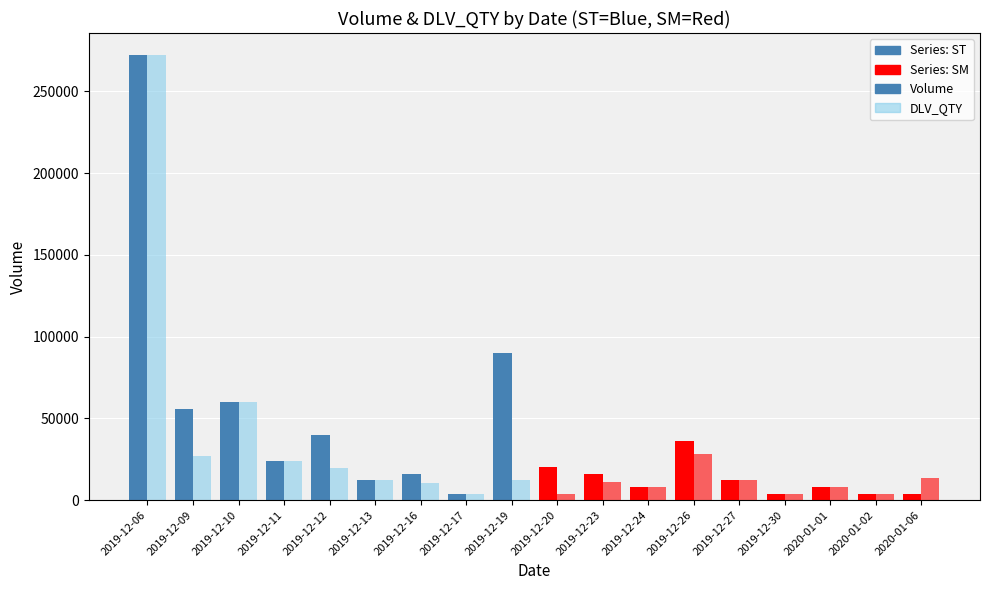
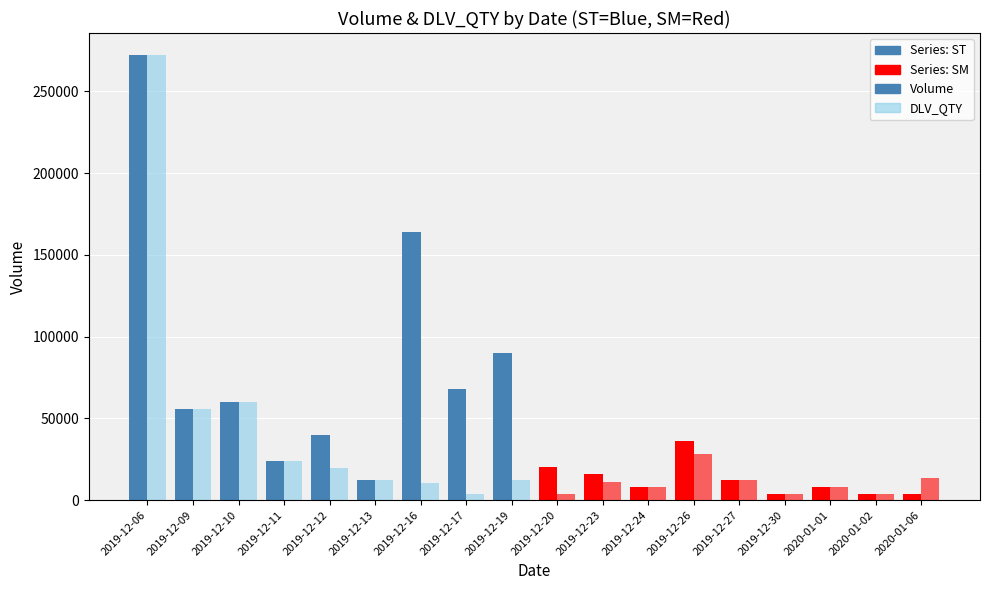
  {
    "Volume": {
      "2019-12-06": 272000,
      "2019-12-09": 56000,
      "2019-12-10": 60000,
      "2019-12-11": 24000,
      "2019-12-12": 40000,
      "2019-12-13": 12000,
-     "2019-12-16": 16000,
-     "2019-12-17": 4000,
+     "2019-12-16": 164000,
+     "2019-12-17": 68000,
      "2019-12-19": 90000,
      "2019-12-20": 20000,
      "2019-12-23": 16000,
      "2019-12-24": 8000,
      "2019-12-26": 36000,
      "2019-12-27": 12000,
      "2019-12-30": 4000,
      "2020-01-01": 8000,
      "2020-01-02": 4000,
      "2020-01-06": 4000
    },
    "DLV_QTY": {
      "2019-12-06": 272000,
-     "2019-12-09": 27000,
+     "2019-12-09": 56000,
      "2019-12-10": 60000,
      "2019-12-11": 24000,
      "2019-12-12": 20000,
      "2019-12-13": 12000,
      "2019-12-16": 10000,
      "2019-12-17": 4000,
      "2019-12-19": 12000,
      "2019-12-20": 4000,
      "2019-12-23": 11000,
      "2019-12-24": 8000,
      "2019-12-26": 28000,
      "2019-12-27": 12000,
      "2019-12-30": 4000,
      "2020-01-01": 8000,
      "2020-01-02": 4000,
      "2020-01-06": 14000
    }
  }
